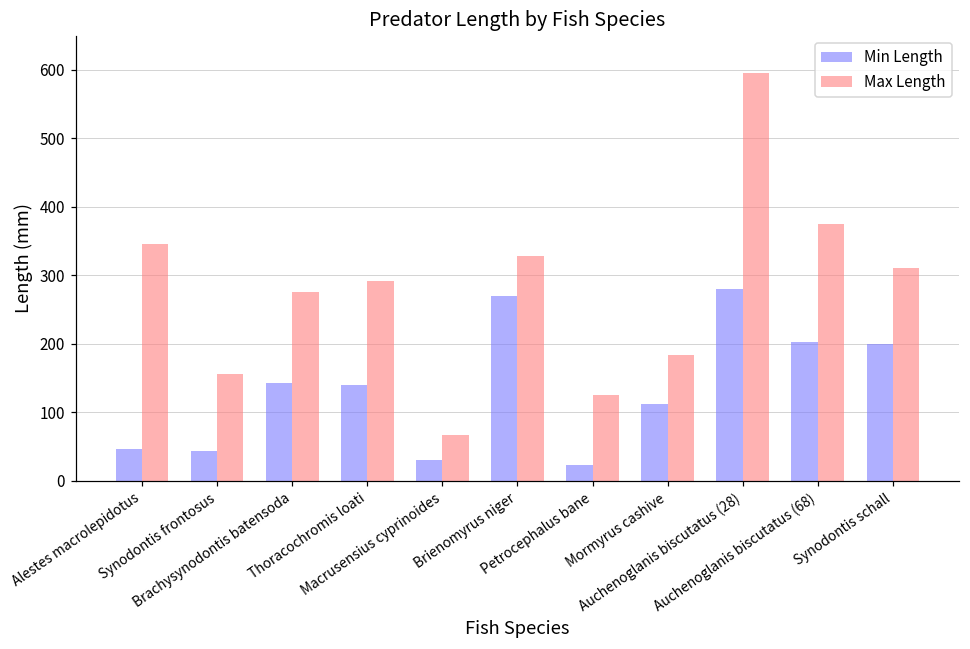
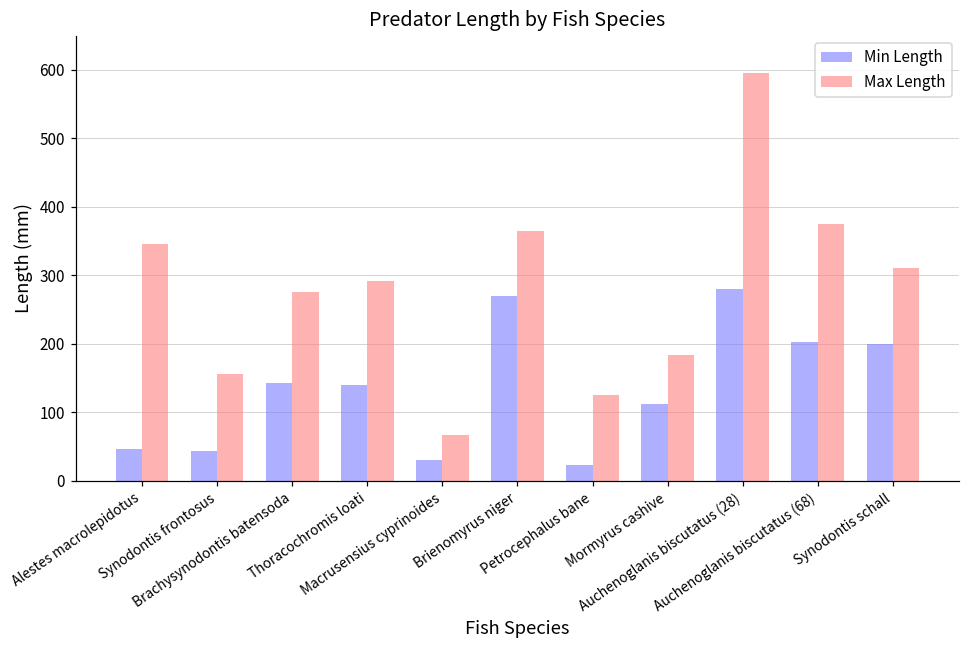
  {
    "Min Length": {
      "Alestes macrolepidotus": 50,
      "Synodontis frontosus": 40,
      "Brachysynodontis batensoda": 140,
      "Thoracochromis loati": 140,
      "Macrusensius cyprinoides": 30,
      "Brienomyrus niger": 270,
      "Petrocephalus bane": 20,
      "Mormyrus cashive": 110,
      "Auchenoglanis biscutatus (28)": 280,
      "Auchenoglanis biscutatus (68)": 200,
      "Synodontis schall": 200
    },
    "Max Length": {
      "Alestes macrolepidotus": 350,
      "Synodontis frontosus": 160,
      "Brachysynodontis batensoda": 280,
      "Thoracochromis loati": 290,
      "Macrusensius cyprinoides": 70,
-     "Brienomyrus niger": 330,
+     "Brienomyrus niger": 370,
      "Petrocephalus bane": 130,
      "Mormyrus cashive": 180,
      "Auchenoglanis biscutatus (28)": 600,
      "Auchenoglanis biscutatus (68)": 380,
      "Synodontis schall": 310
    }
  }
